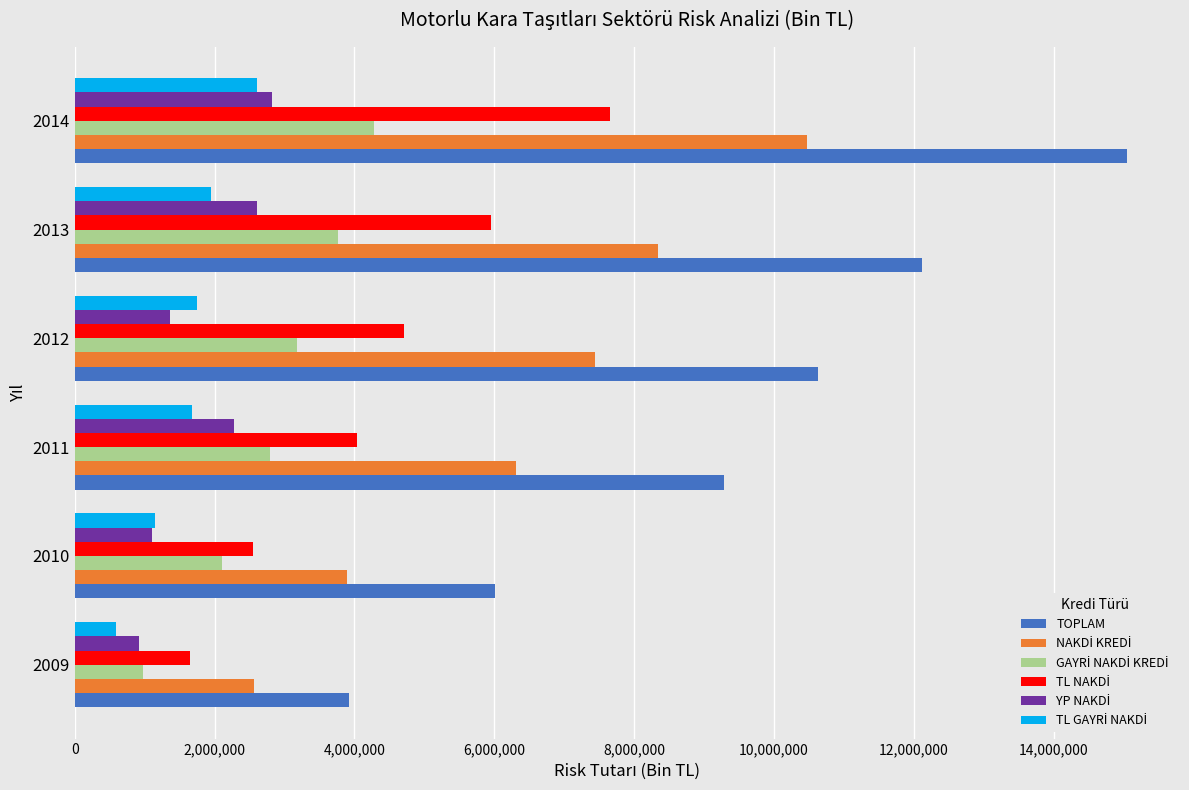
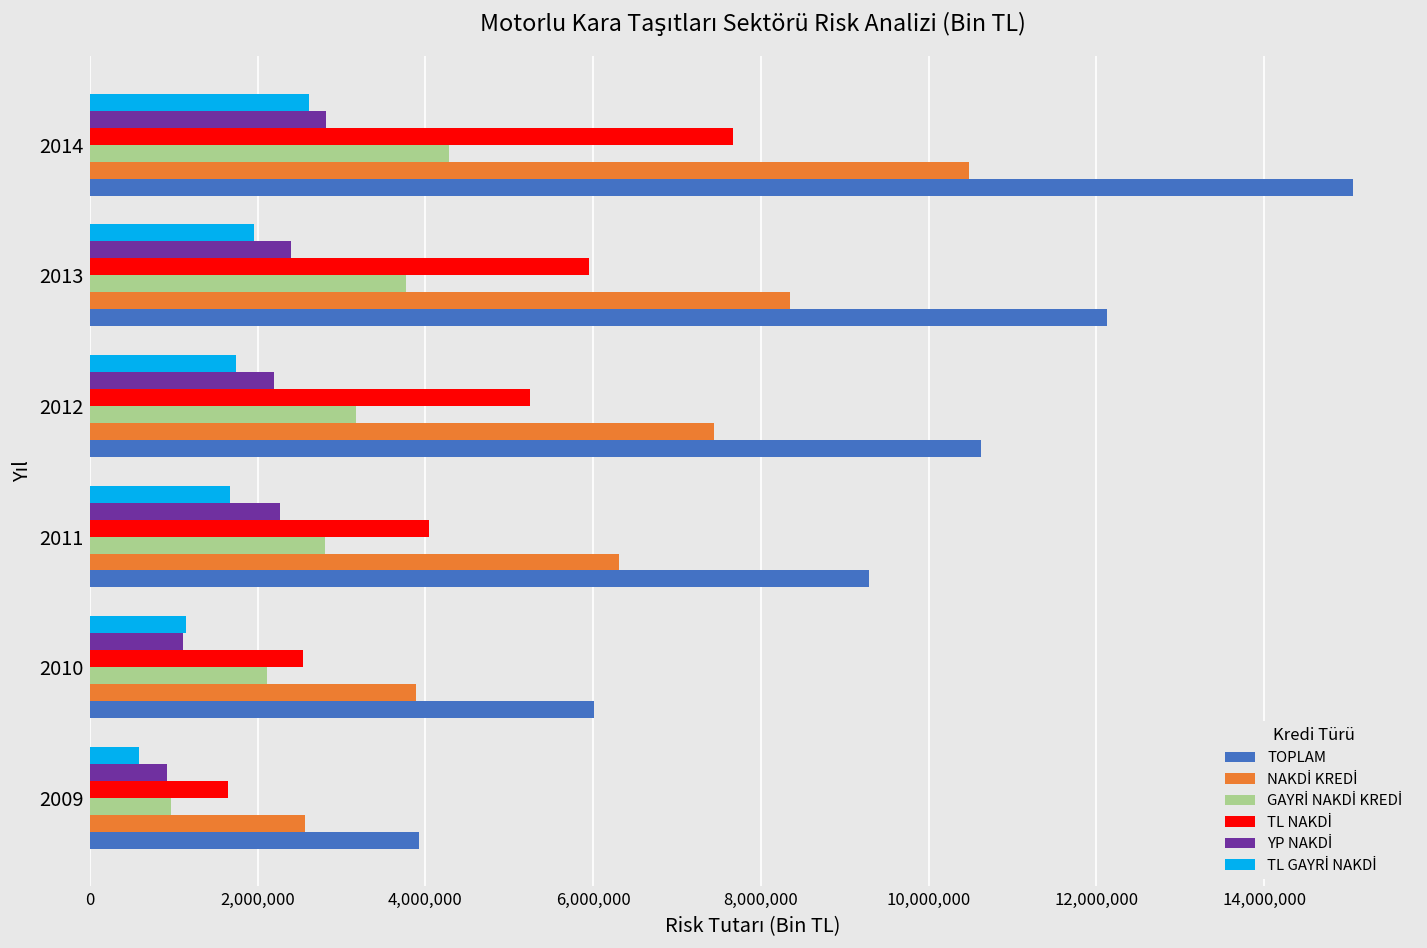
  {
    "TOPLAM": {
      "2014": "15,100,000",
      "2013": "12,100,000",
      "2012": "10,600,000",
      "2011": "9,300,000",
      "2010": "6,000,000",
      "2009": "3,900,000"
    },
    "NAKDİ KREDİ": {
      "2014": "10,500,000",
      "2013": "8,300,000",
      "2012": "7,400,000",
      "2011": "6,300,000",
      "2010": "3,900,000",
      "2009": "2,600,000"
    },
    "GAYRİ NAKDİ KREDİ": {
      "2014": "4,300,000",
      "2013": "3,800,000",
      "2012": "3,200,000",
      "2011": "2,800,000",
      "2010": "2,100,000",
      "2009": "1,000,000"
    },
    "TL NAKDİ": {
      "2014": "7,700,000",
      "2013": "6,000,000",
-     "2012": "4,700,000",
+     "2012": "5,200,000",
      "2011": "4,000,000",
      "2010": "2,500,000",
      "2009": "1,600,000"
    },
    "YP NAKDİ": {
      "2014": "2,800,000",
-     "2013": "2,600,000",
-     "2012": "1,400,000",
+     "2013": "2,400,000",
+     "2012": "2,200,000",
      "2011": "2,300,000",
      "2010": "1,100,000",
      "2009": "900,000"
    },
    "TL GAYRİ NAKDİ": {
      "2014": "2,600,000",
      "2013": "2,000,000",
      "2012": "1,700,000",
      "2011": "1,700,000",
      "2010": "1,100,000",
      "2009": "600,000"
    }
  }
